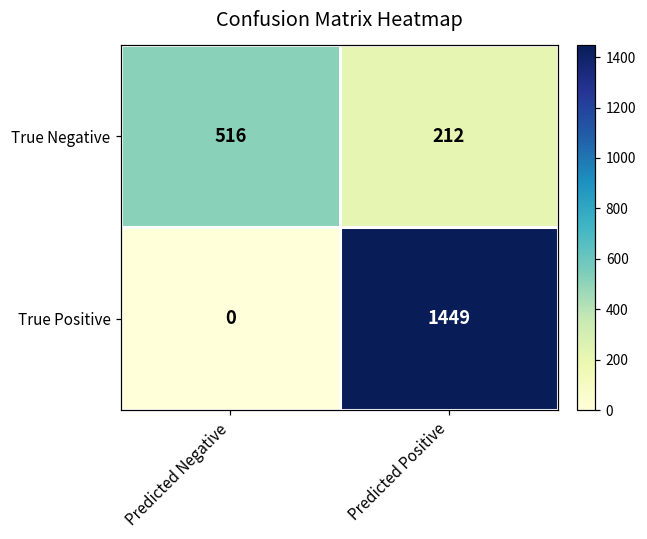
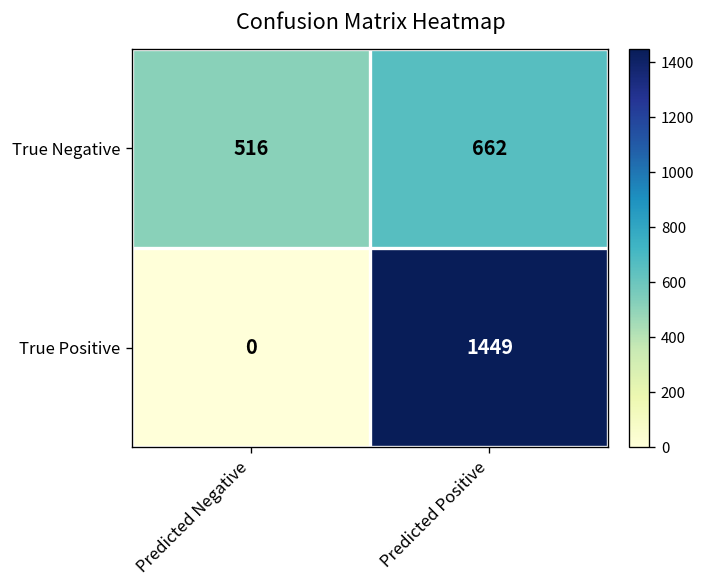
  {
    "True Negative": {
      "Predicted Negative": 516,
-     "Predicted Positive": 212
+     "Predicted Positive": 662
    },
    "True Positive": {
      "Predicted Negative": 0,
      "Predicted Positive": 1449
    }
  }
